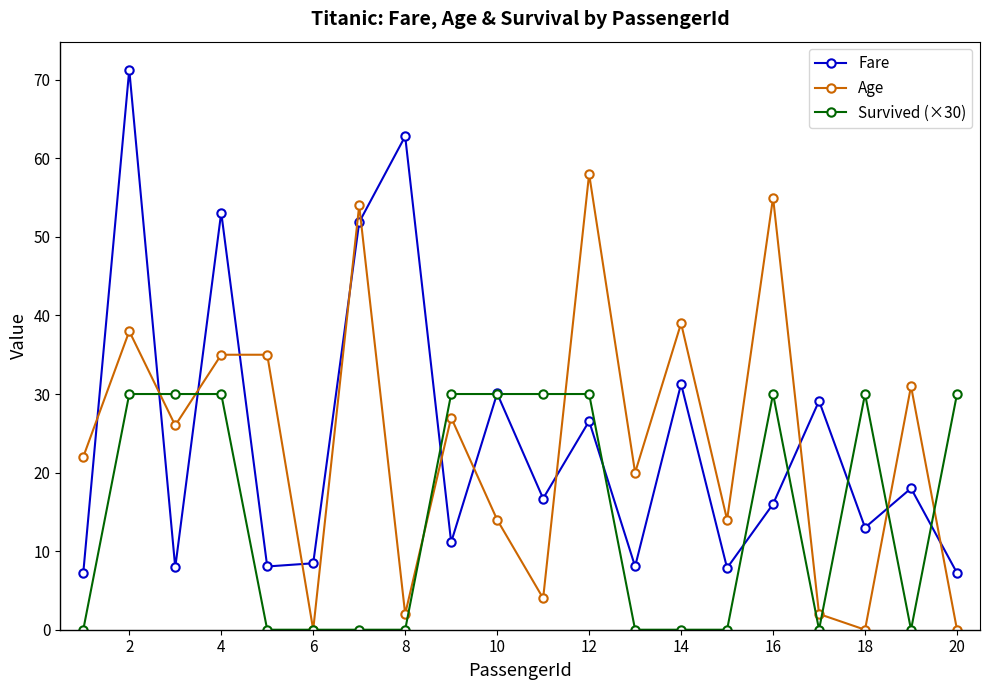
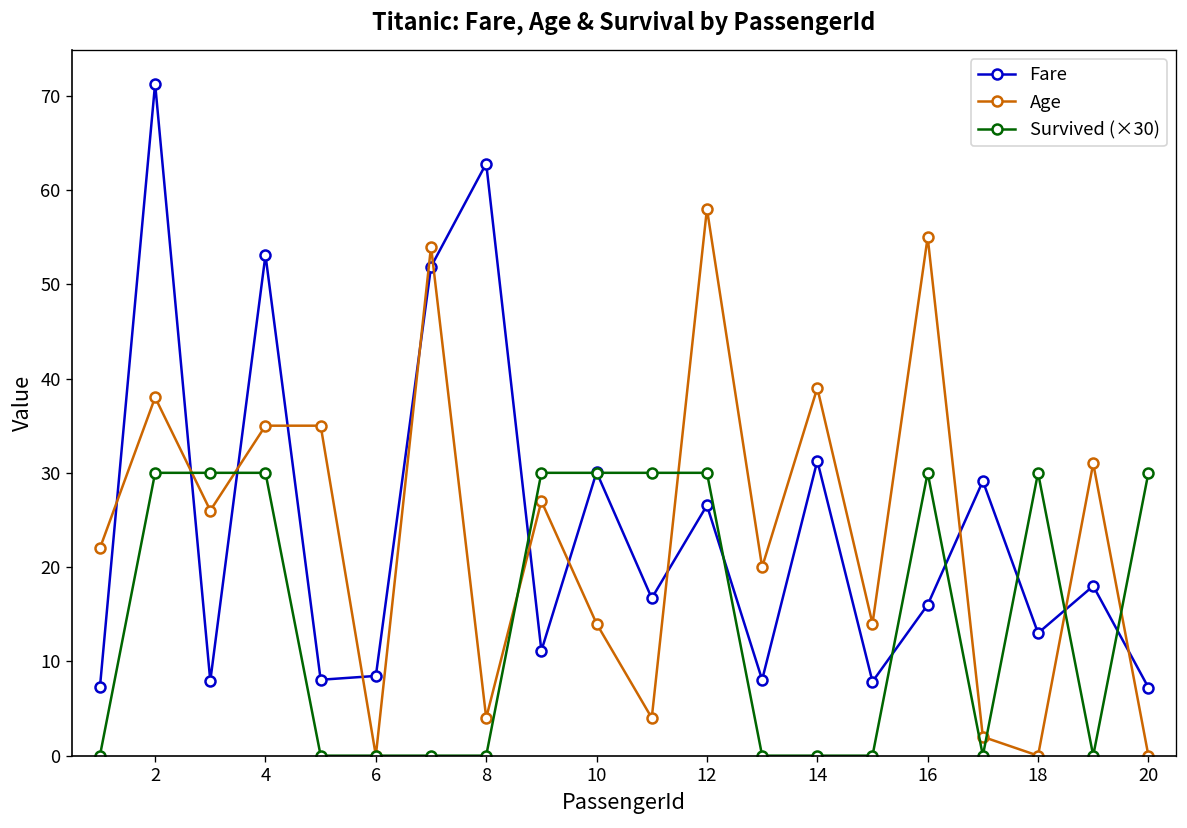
  {
    "Fare": {
      "2": 71,
      "4": 53,
      "6": 8,
      "8": 63,
      "12": 27,
      "14": 31,
      "16": 16,
      "18": 13,
      "20": 7
    },
    "Age": {
      "2": 38,
      "4": 35,
-     "8": 2,
+     "8": 4,
      "10": 14,
      "12": 58,
      "14": 39,
      "16": 55,
      "18": 0,
      "20": 0
    },
    "Survived (×30)": {
      "2": 30,
      "4": 30,
      "8": 0,
      "12": 30,
      "14": 0,
      "16": 30,
      "18": 30,
      "20": 30
    }
  }
